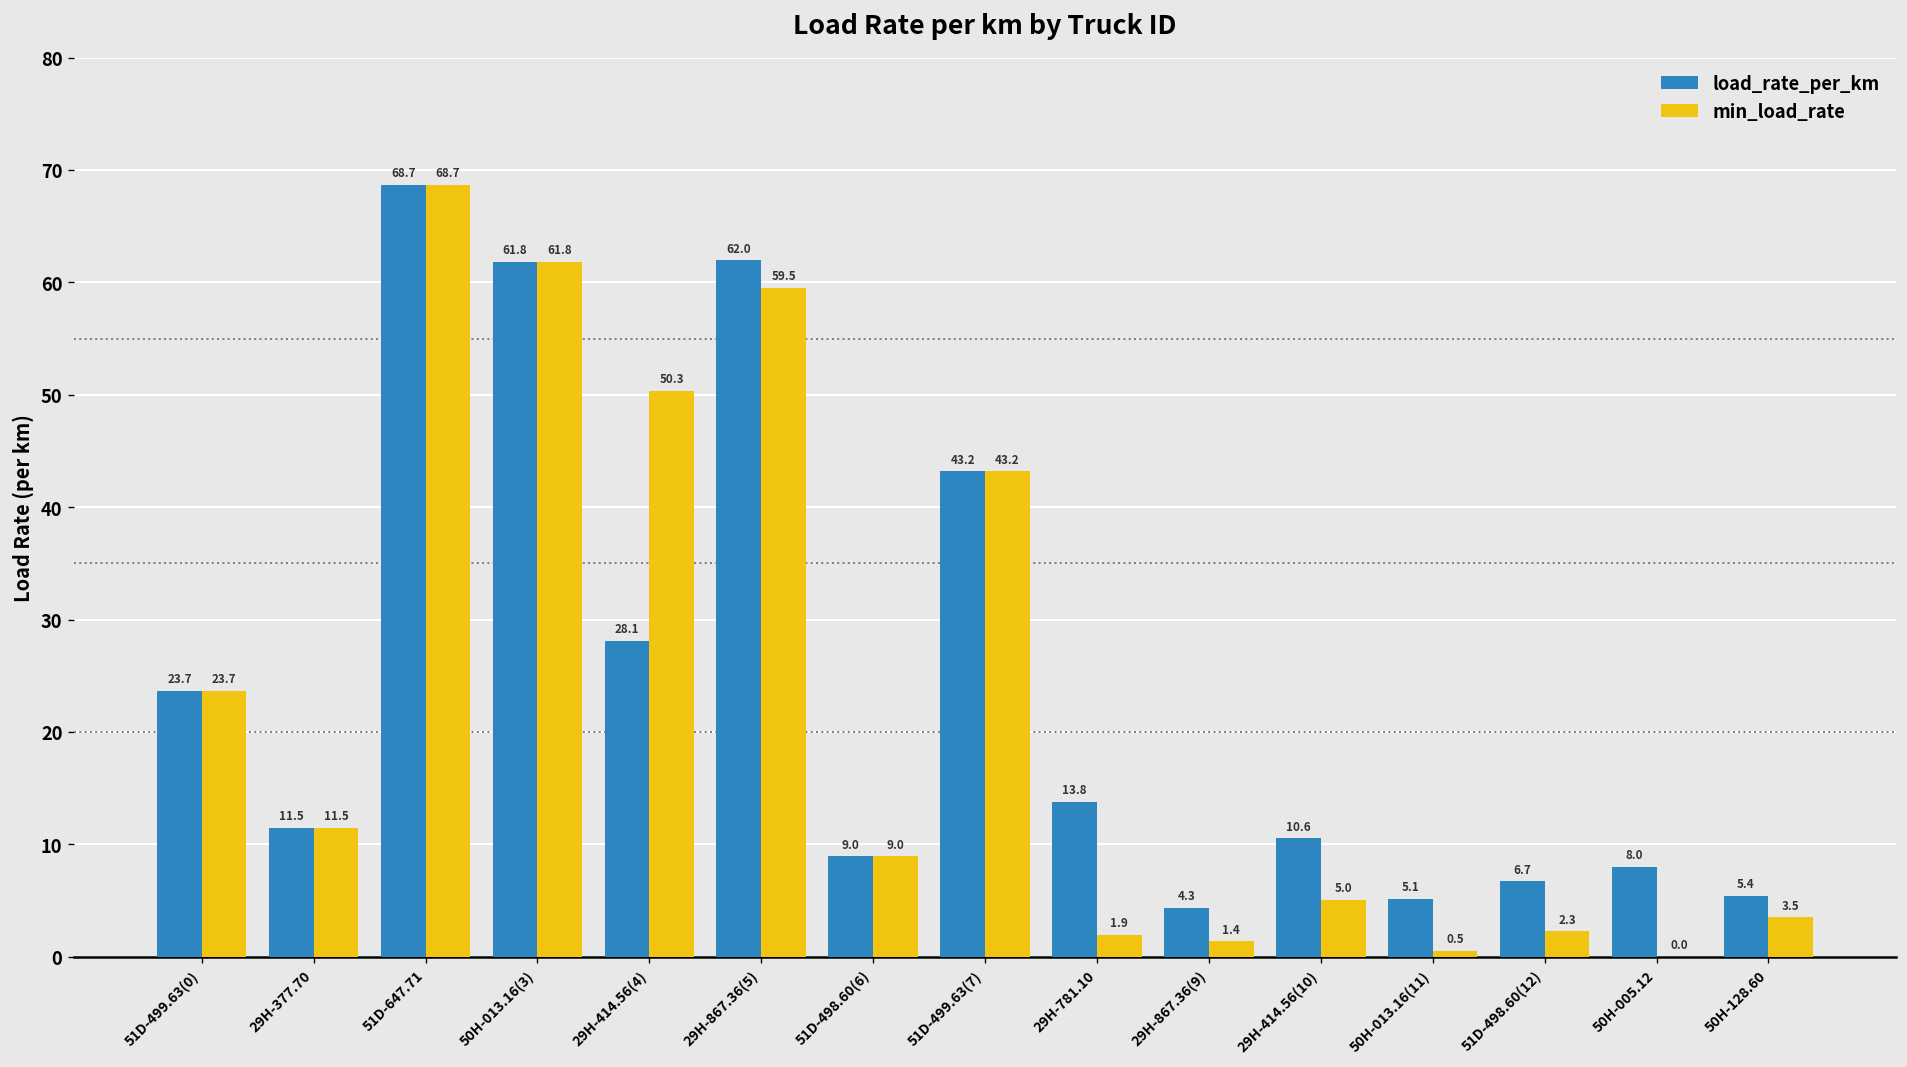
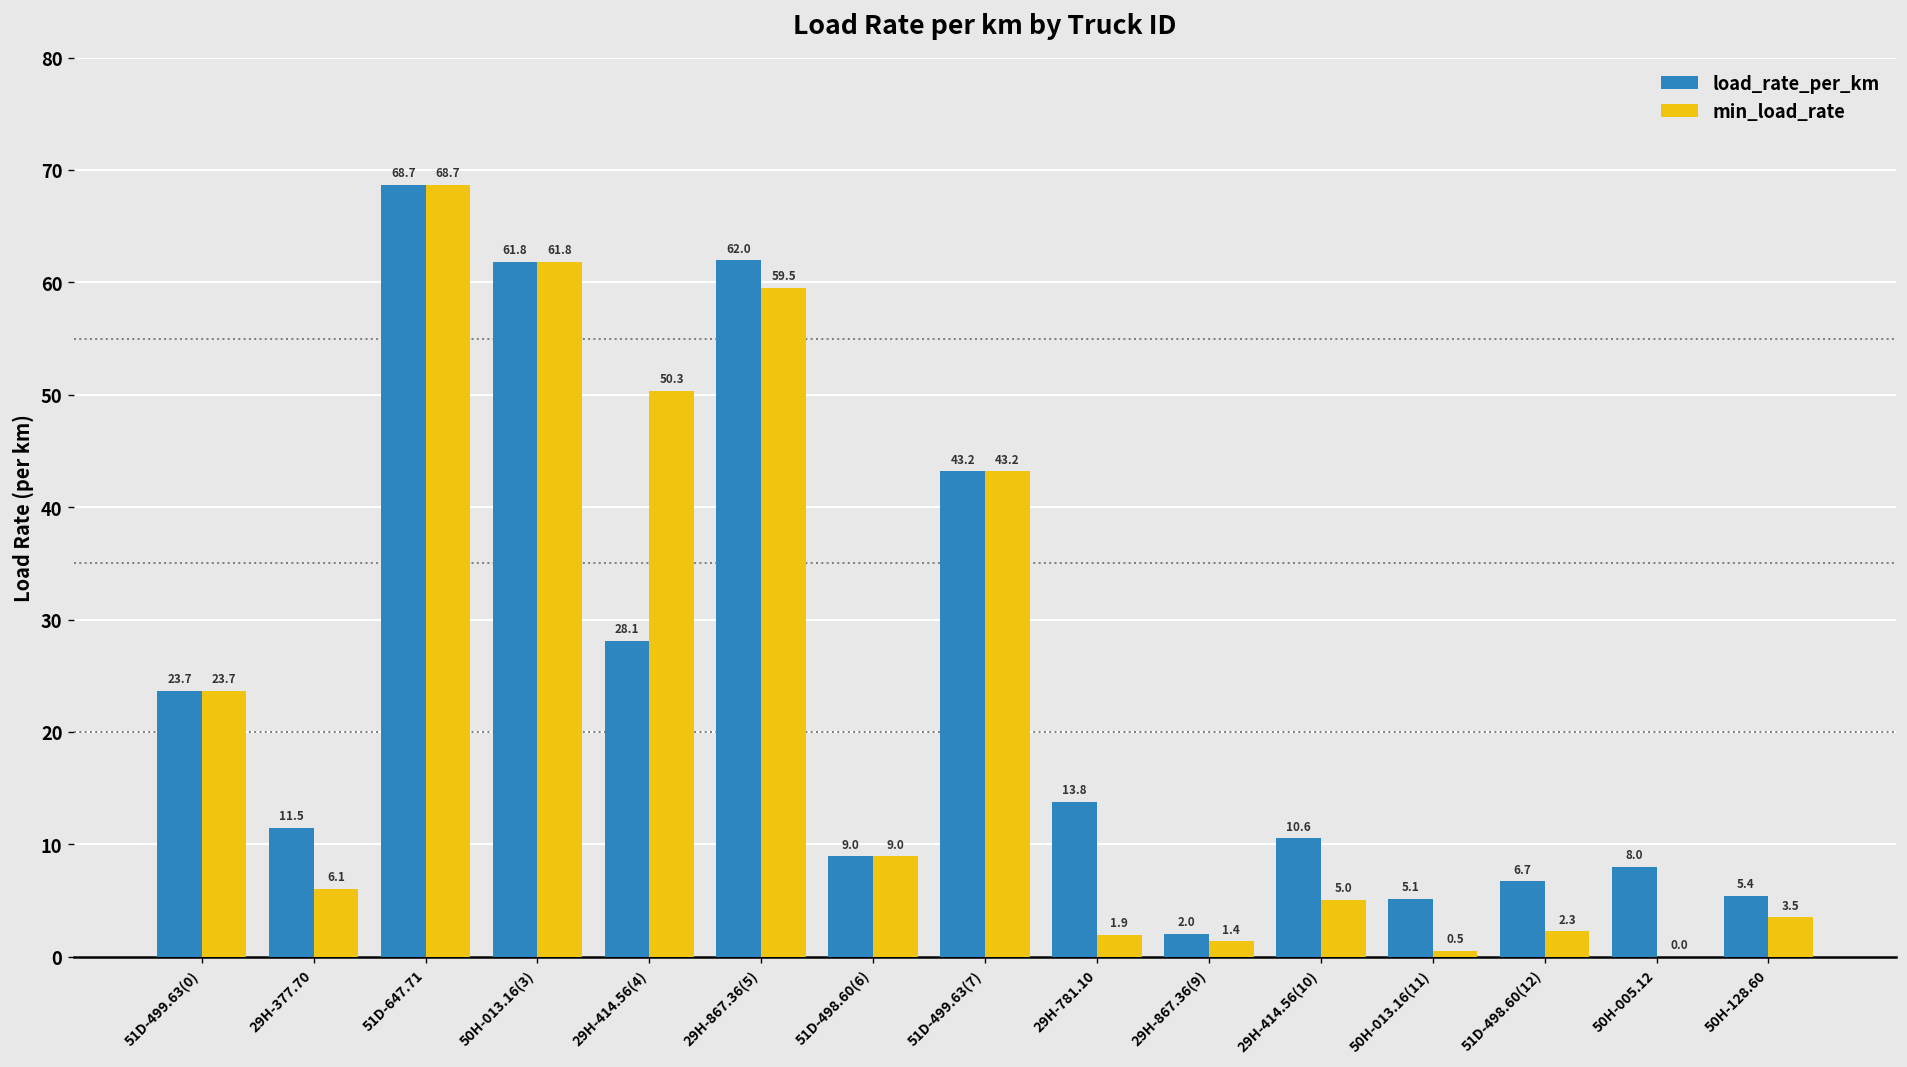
  {
    "load_rate_per_km": {
      "51D-499.63(0)": 23.7,
      "29H-377.70": 11.5,
      "51D-647.71": 68.7,
      "50H-013.16(3)": 61.8,
      "29H-414.56(4)": 28.1,
      "29H-867.36(5)": 62.0,
      "51D-498.60(6)": 9.0,
      "51D-499.63(7)": 43.2,
      "29H-781.10": 13.8,
-     "29H-867.36(9)": 4.3,
+     "29H-867.36(9)": 2.0,
      "29H-414.56(10)": 10.6,
      "50H-013.16(11)": 5.1,
      "51D-498.60(12)": 6.7,
      "50H-005.12": 8.0,
      "50H-128.60": 5.4
    },
    "min_load_rate": {
      "51D-499.63(0)": 23.7,
-     "29H-377.70": 11.5,
+     "29H-377.70": 6.1,
      "51D-647.71": 68.7,
      "50H-013.16(3)": 61.8,
      "29H-414.56(4)": 50.3,
      "29H-867.36(5)": 59.5,
      "51D-498.60(6)": 9.0,
      "51D-499.63(7)": 43.2,
      "29H-781.10": 1.9,
      "29H-867.36(9)": 1.4,
      "29H-414.56(10)": 5.0,
      "50H-013.16(11)": 0.5,
      "51D-498.60(12)": 2.3,
      "50H-005.12": 0.0,
      "50H-128.60": 3.5
    }
  }
